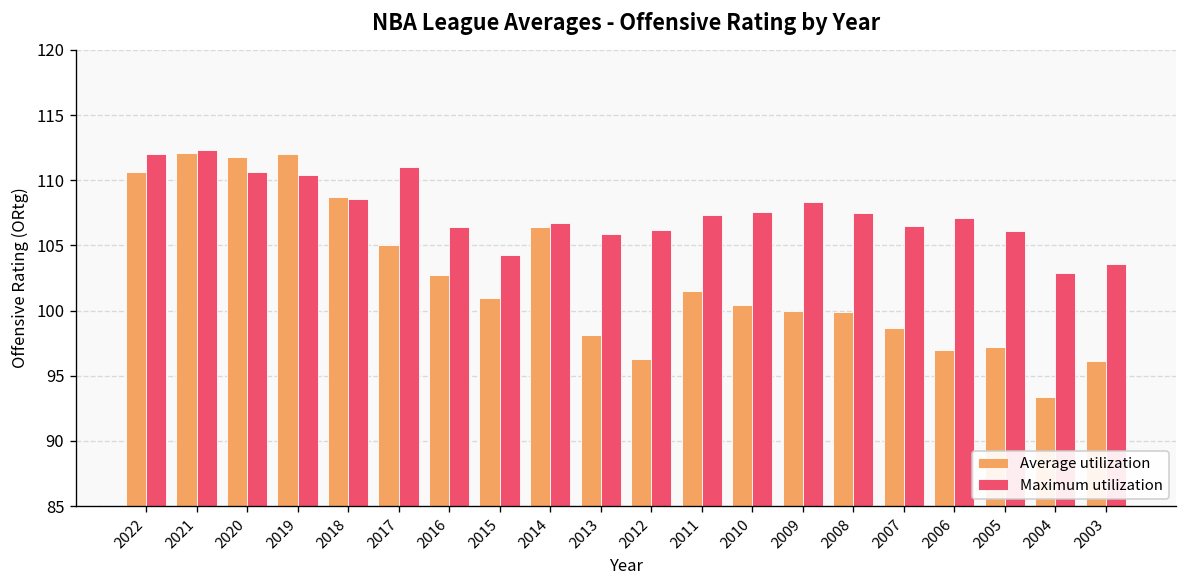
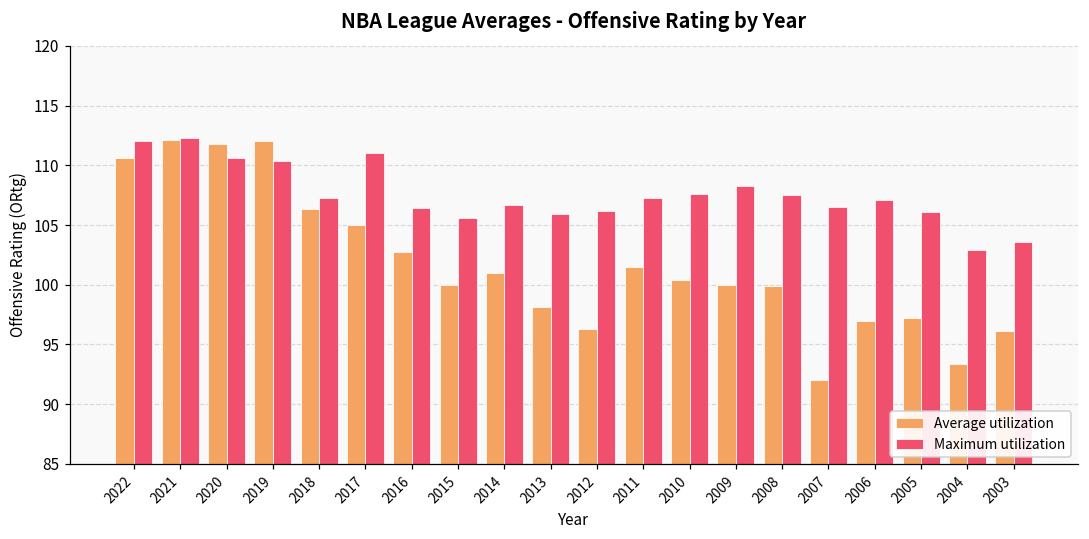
  {
    "Average utilization": {
      "2022": 110.6,
      "2021": 112.1,
      "2020": 111.8,
      "2019": 112.0,
-     "2018": 108.7,
+     "2018": 106.3,
      "2017": 105.0,
      "2016": 102.7,
-     "2015": 101,
-     "2014": 106.4,
+     "2015": 100,
+     "2014": 101.0,
      "2013": 98.1,
      "2012": 96.3,
      "2011": 101.5,
      "2010": 100.4,
      "2009": 100.0,
      "2008": 99.9,
-     "2007": 98.7,
+     "2007": 92.0,
      "2006": 97.0,
      "2005": 97.2,
      "2004": 93.4,
      "2003": 96.1
    },
    "Maximum utilization": {
      "2022": 112.0,
      "2021": 112.3,
      "2020": 110.6,
      "2019": 110.4,
-     "2018": 108.6,
+     "2018": 107.3,
      "2017": 111.0,
      "2016": 106.4,
-     "2015": 104.3,
+     "2015": 105.6,
      "2014": 106.7,
      "2013": 105.9,
      "2012": 106.2,
      "2011": 107.3,
      "2010": 107.6,
      "2009": 108.3,
      "2008": 107.5,
      "2007": 106.5,
      "2006": 107.1,
      "2005": 106.1,
      "2004": 102.9,
      "2003": 103.6
    }
  }
